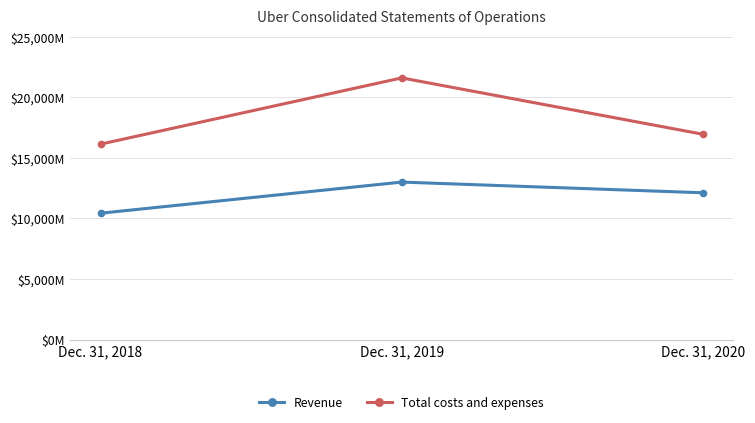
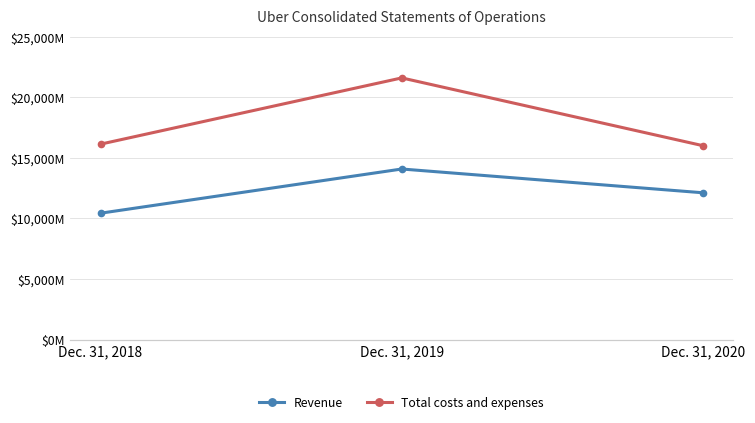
  {
    "Revenue": {
      "Dec. 31, 2018": "$10,400,000,000",
-     "Dec. 31, 2019": "$13,000,000,000",
+     "Dec. 31, 2019": "$14,100,000,000",
      "Dec. 31, 2020": "$12,100,000,000"
    },
    "Total costs and expenses": {
      "Dec. 31, 2018": "$16,100,000,000",
      "Dec. 31, 2019": "$21,600,000,000",
-     "Dec. 31, 2020": "$16,900,000,000"
+     "Dec. 31, 2020": "$16,000,000,000"
    }
  }
